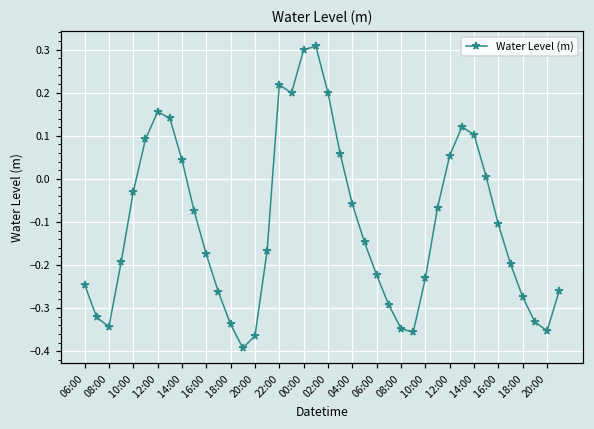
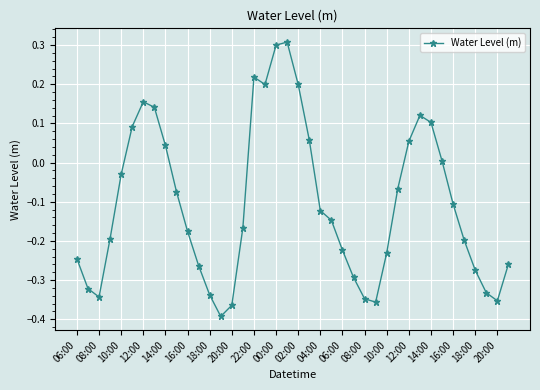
  {
    "22:00": 0.22,
    "00:00": 0.30,
    "02:00": 0.20,
-   "04:00": -0.06
+   "04:00": -0.12
  }
